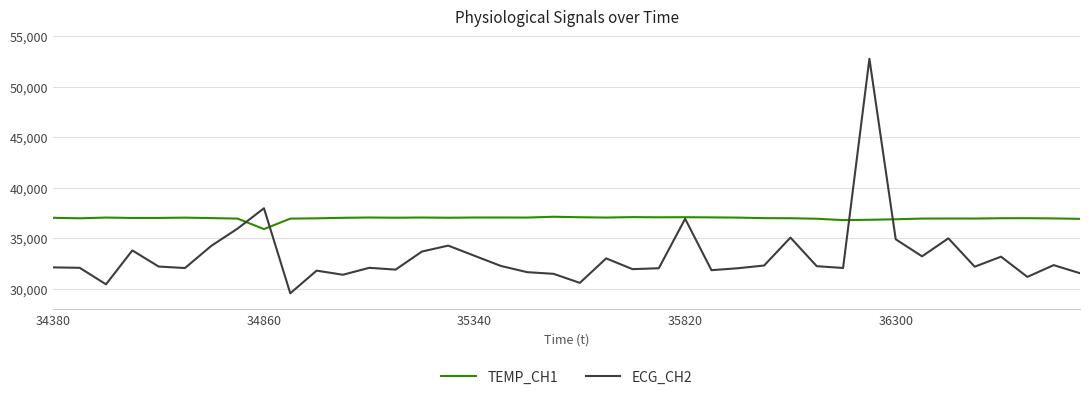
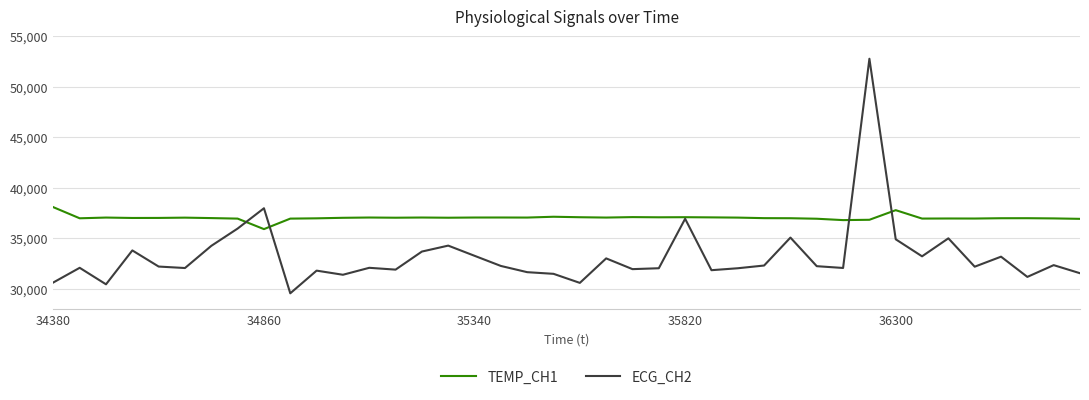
  {
    "TEMP_CH1": {
-     "34380": "37,000",
+     "34380": "38,100",
      "34860": "35,900",
      "35340": "37,000",
-     "36300": "36,900"
+     "36300": "37,800"
    },
    "ECG_CH2": {
-     "34380": "32,100",
+     "34380": "30,600",
      "34860": "38,000",
      "35340": "33,200",
      "36300": "34,900"
    }
  }
